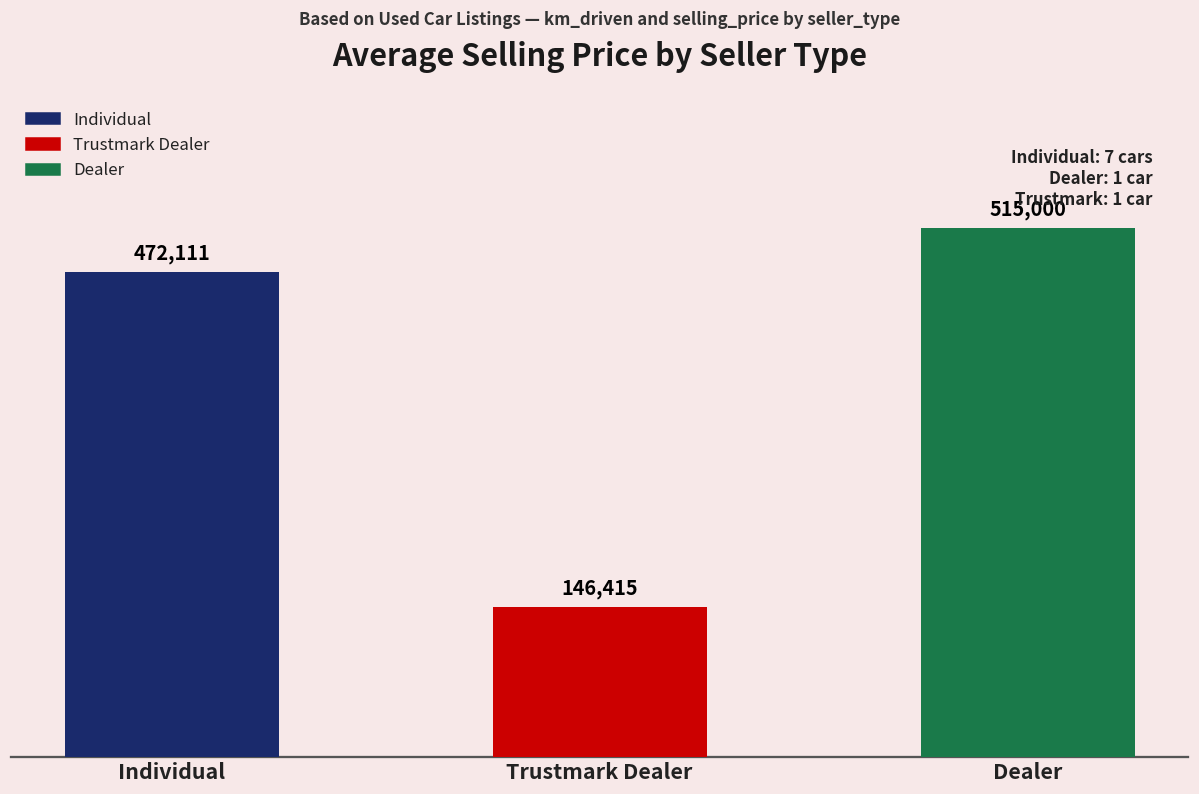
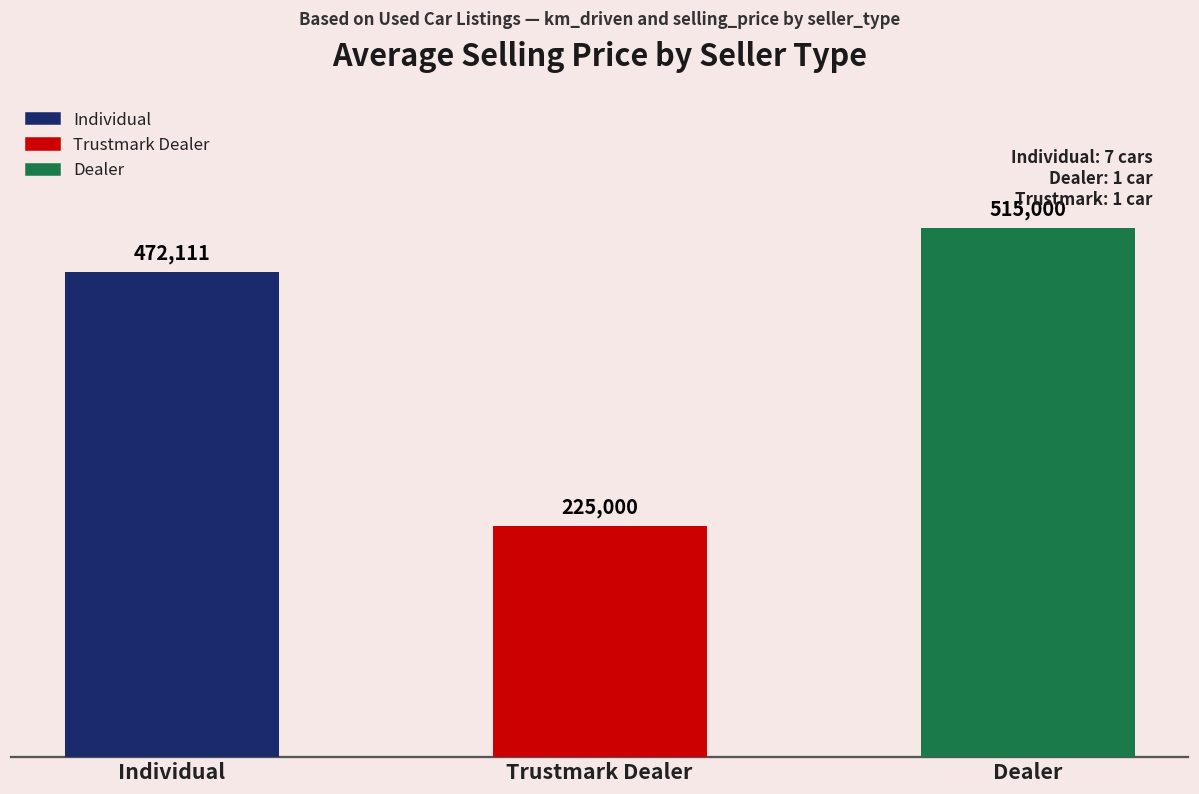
  {
    "Individual": "472,111",
-   "Trustmark Dealer": "146,415"
+   "Trustmark Dealer": "225,000"
  }
